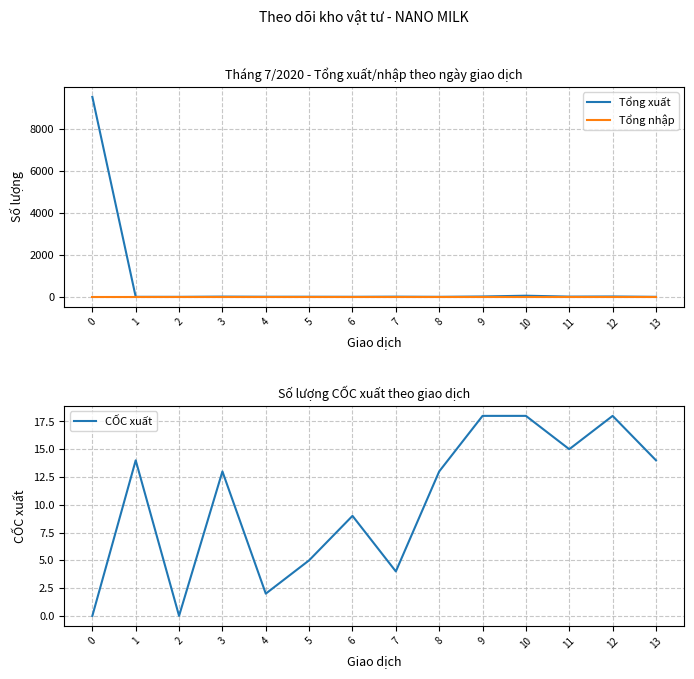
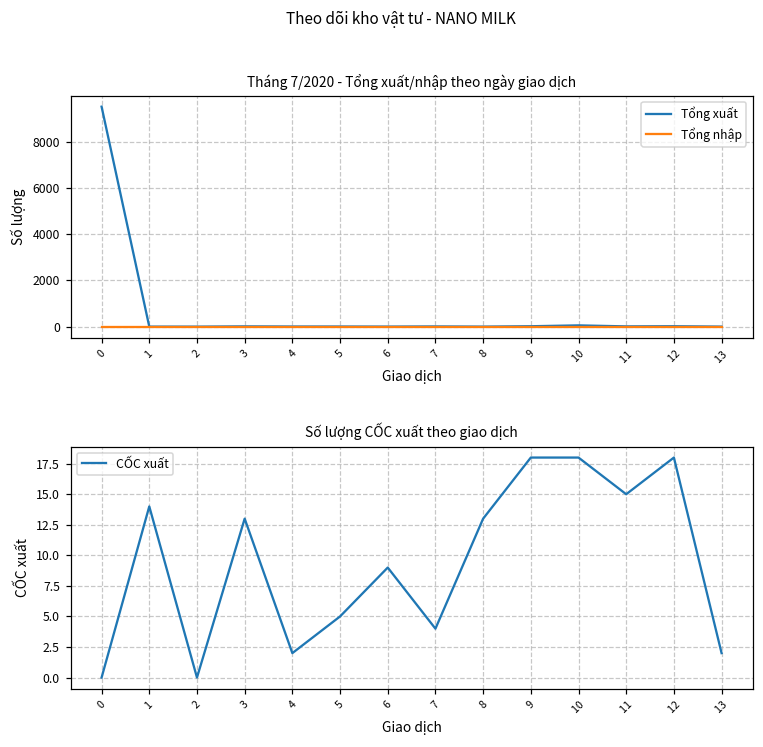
  {
    "Tháng 7/2020 - Tổng xuất/nhập theo ngày giao dịch": {
      "Tổng xuất": {
        "0": 9500
      },
      "Tổng nhập": {
        "0": 0
      }
    },
    "Số lượng CỐC xuất theo giao dịch": {
      "0": 0,
      "1": 14,
      "2": 0,
      "3": 13,
      "4": 2,
      "5": 5,
      "6": 9,
      "7": 4,
      "8": 13,
      "9": 18,
      "10": 18,
      "11": 15,
      "12": 18,
-     "13": 14
+     "13": 2
    }
  }
